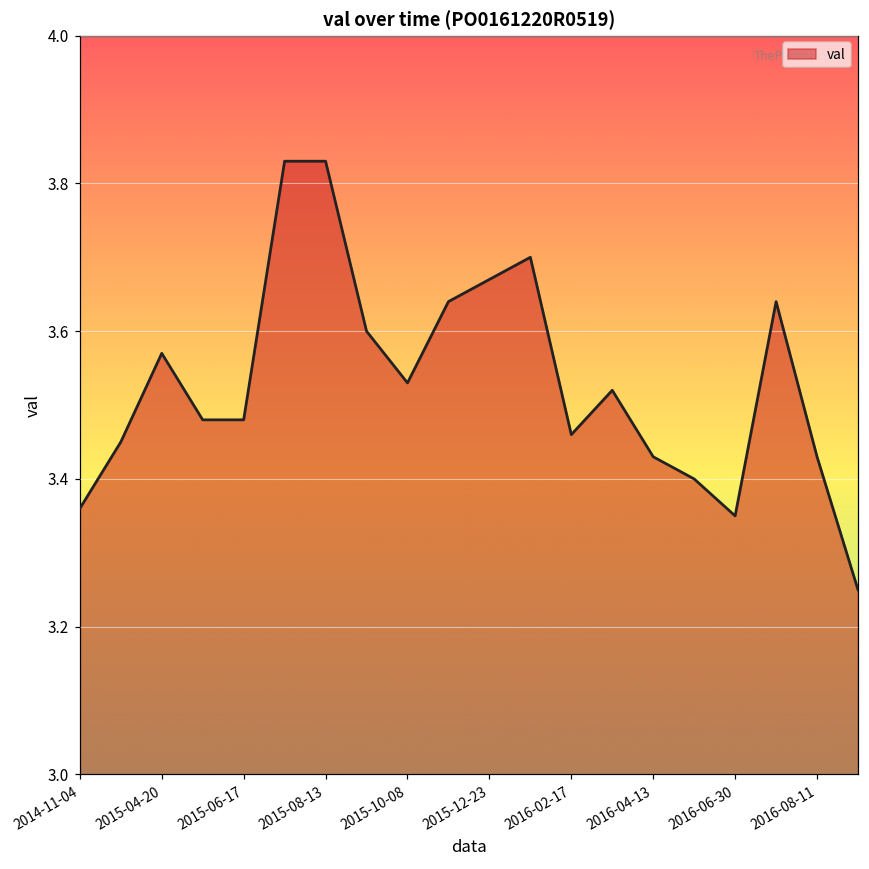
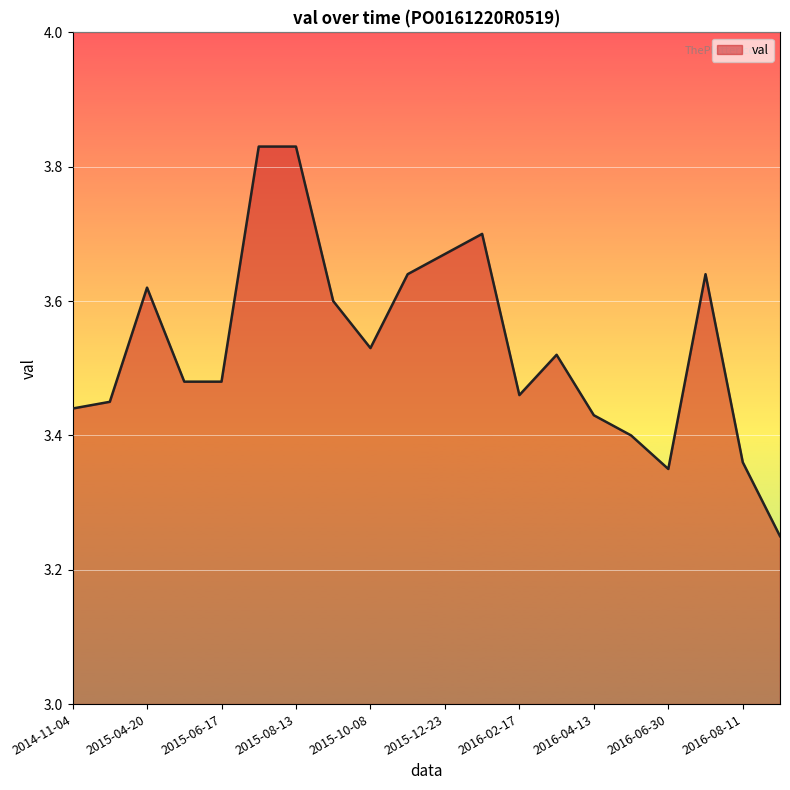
  {
-   "2014-11-04": 3.36,
-   "2015-04-20": 3.57,
+   "2014-11-04": 3.44,
+   "2015-04-20": 3.62,
    "2015-06-17": 3.48,
    "2015-08-13": 3.83,
    "2015-10-08": 3.53,
    "2015-12-23": 3.67,
    "2016-02-17": 3.46,
    "2016-04-13": 3.43,
    "2016-06-30": 3.35,
-   "2016-08-11": 3.43
+   "2016-08-11": 3.36
  }
